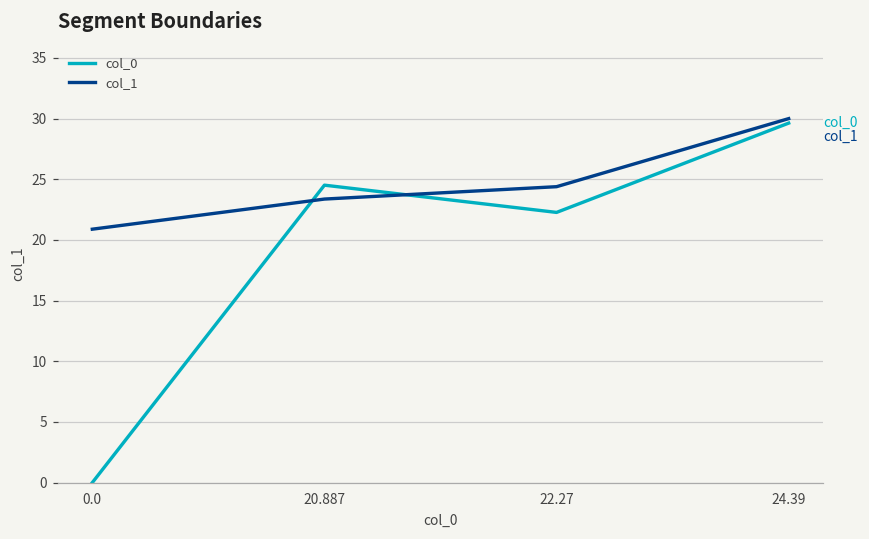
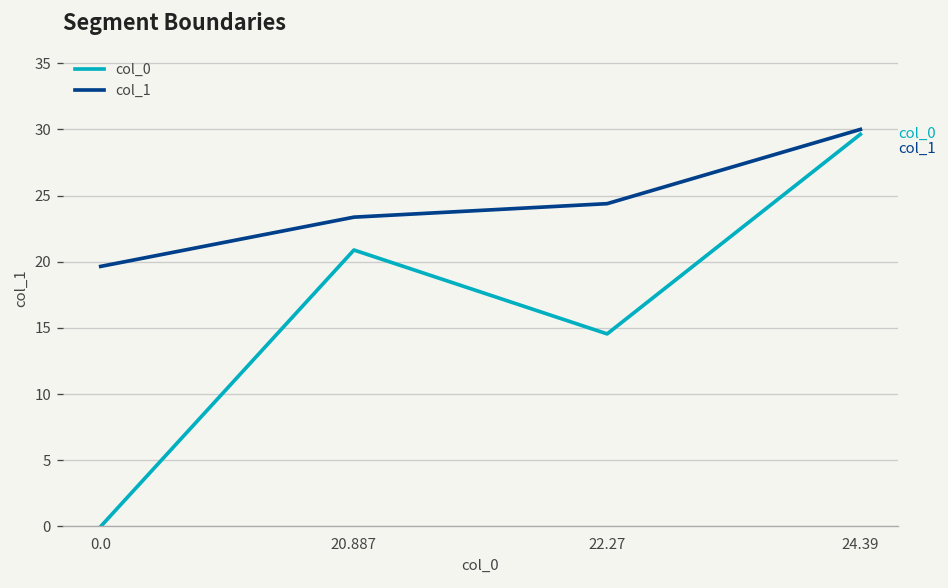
  {
    "col_0": {
      "0.0": 0.0,
-     "20.887": 24.5,
-     "22.27": 22.3,
+     "20.887": 20.9,
+     "22.27": 14.6,
      "24.39": 29.6
    },
    "col_1": {
-     "0.0": 20.9,
+     "0.0": 19.7,
      "20.887": 23.4,
      "22.27": 24.4,
      "24.39": 30.0
    }
  }
